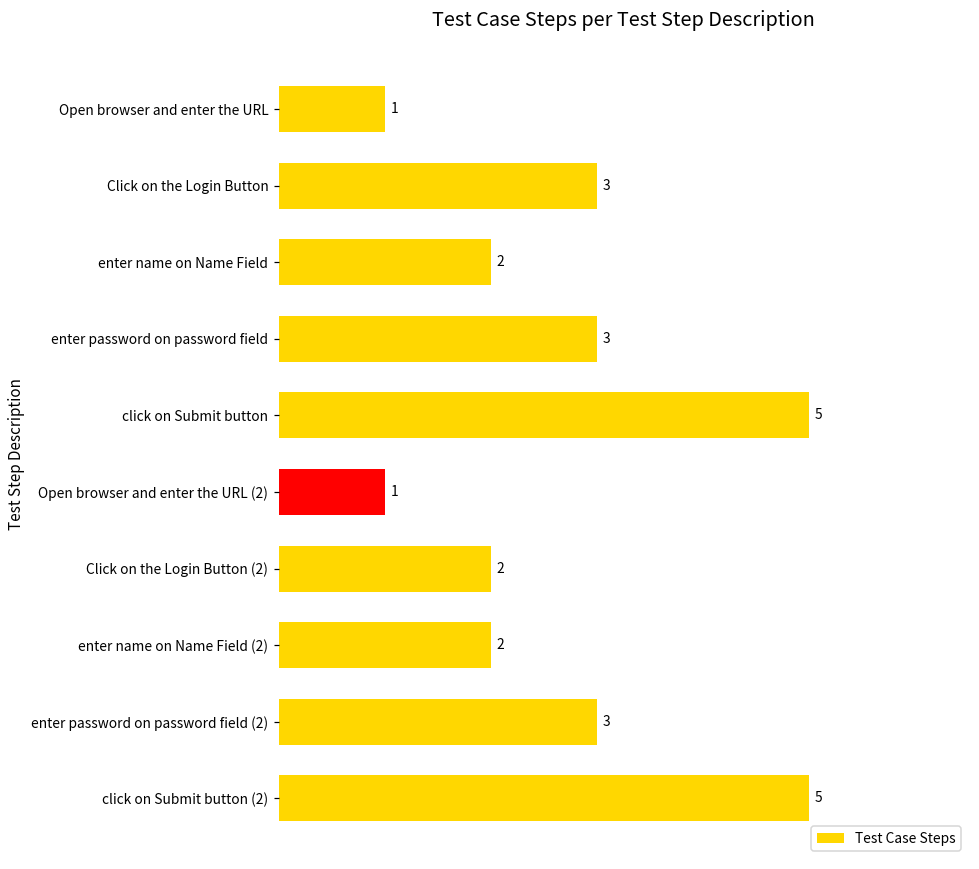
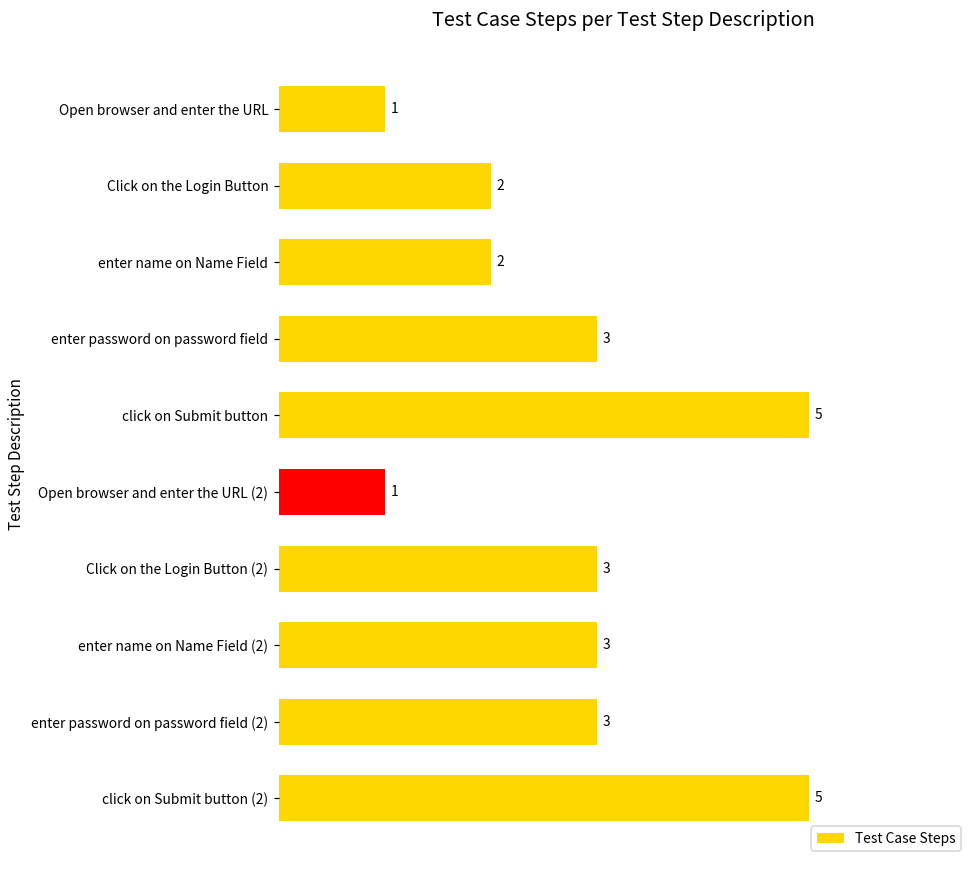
  {
    "Open browser and enter the URL": 1,
-   "Click on the Login Button": 3,
+   "Click on the Login Button": 2,
    "enter name on Name Field": 2,
    "enter password on password field": 3,
    "click on Submit button": 5,
    "Open browser and enter the URL (2)": 1,
-   "Click on the Login Button (2)": 2,
-   "enter name on Name Field (2)": 2,
+   "Click on the Login Button (2)": 3,
+   "enter name on Name Field (2)": 3,
    "enter password on password field (2)": 3,
    "click on Submit button (2)": 5
  }
